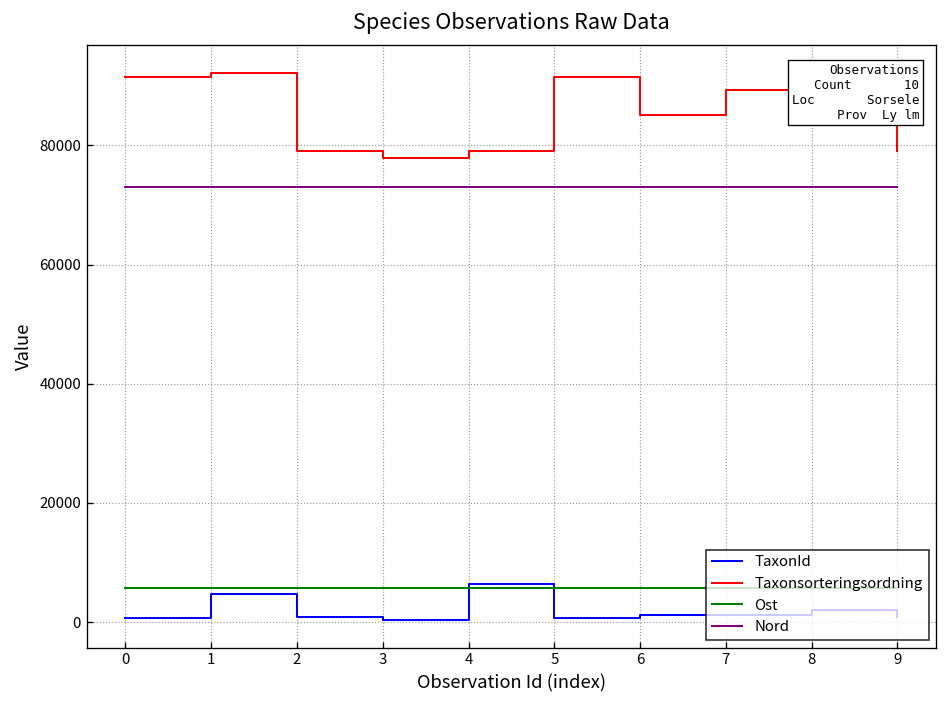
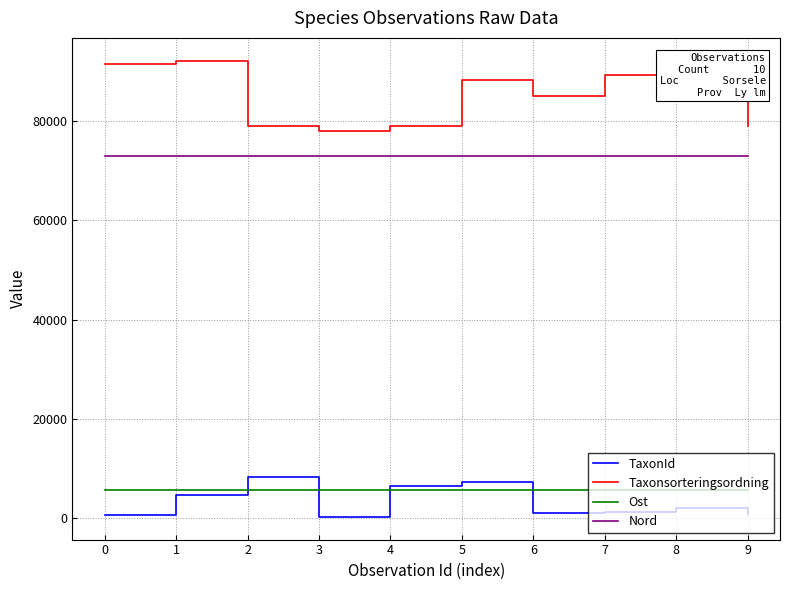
  {
    "TaxonId": {
      "0": 1000,
      "1": 5000,
-     "2": 1000,
+     "2": 8000,
      "3": 0,
      "4": 6000,
-     "5": 1000,
+     "5": 7000,
      "6": 1000
    },
    "Taxonsorteringsordning": {
      "0": 92000,
      "1": 92000,
      "2": 79000,
      "3": 78000,
      "4": 79000,
-     "5": 92000,
+     "5": 88000,
      "6": 85000,
      "7": 89000,
      "9": 79000
    },
    "Ost": {
      "0": 6000,
      "1": 6000,
      "2": 6000,
      "3": 6000,
      "4": 6000,
      "5": 6000,
      "6": 6000
    },
    "Nord": {
      "0": 73000,
      "1": 73000,
      "2": 73000,
      "3": 73000,
      "4": 73000,
      "5": 73000,
      "6": 73000,
      "7": 73000,
      "8": 73000,
      "9": 73000
    }
  }
